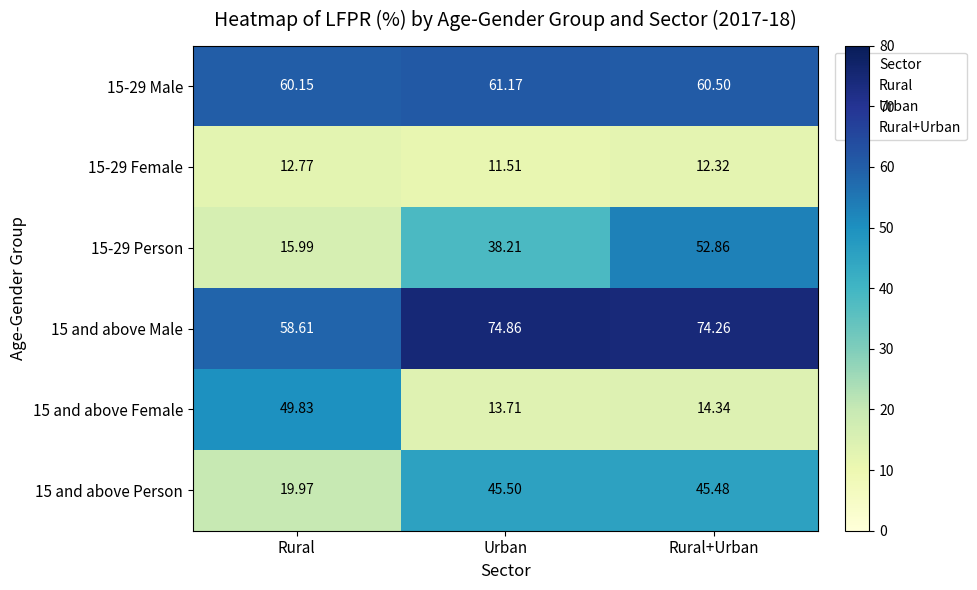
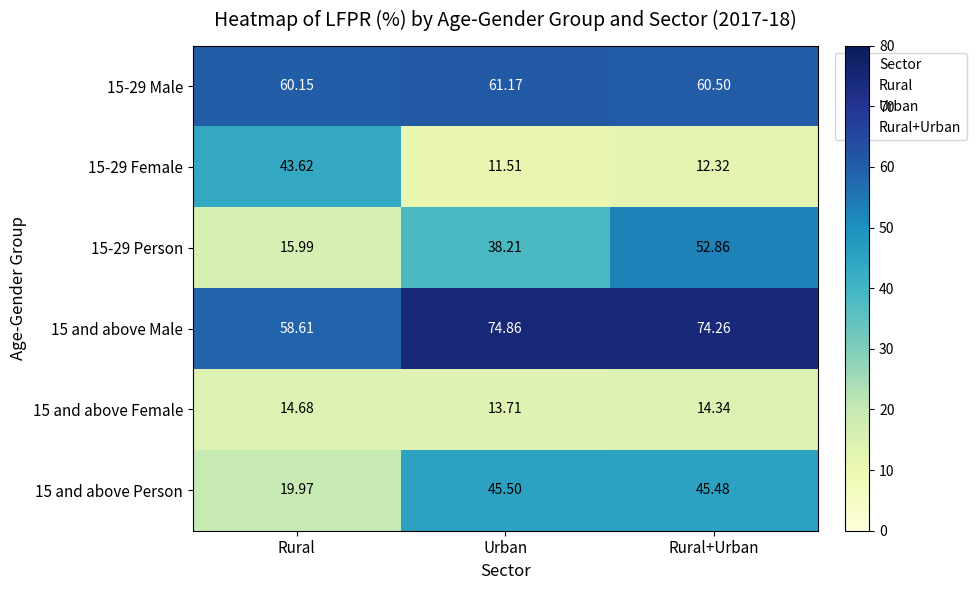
  {
    "15-29 Male": {
      "Rural": 60.15,
      "Urban": 61.17,
      "Rural+Urban": 60.50
    },
    "15-29 Female": {
-     "Rural": 12.77,
+     "Rural": 43.62,
      "Urban": 11.51,
      "Rural+Urban": 12.32
    },
    "15-29 Person": {
      "Rural": 15.99,
      "Urban": 38.21,
      "Rural+Urban": 52.86
    },
    "15 and above Male": {
      "Rural": 58.61,
      "Urban": 74.86,
      "Rural+Urban": 74.26
    },
    "15 and above Female": {
-     "Rural": 49.83,
+     "Rural": 14.68,
      "Urban": 13.71,
      "Rural+Urban": 14.34
    },
    "15 and above Person": {
      "Rural": 19.97,
      "Urban": 45.50,
      "Rural+Urban": 45.48
    }
  }
